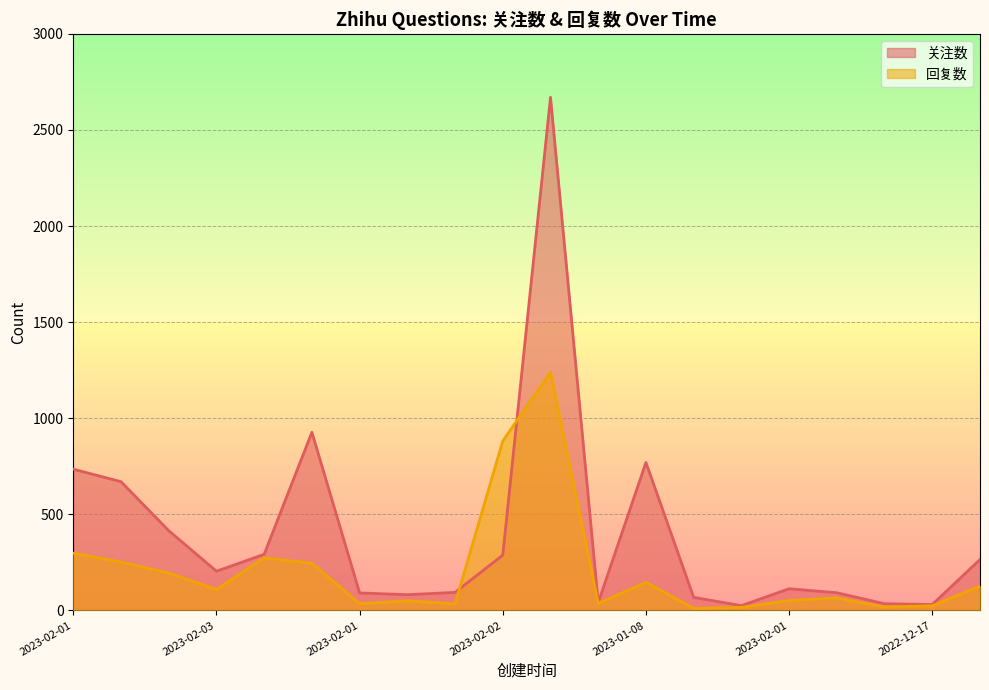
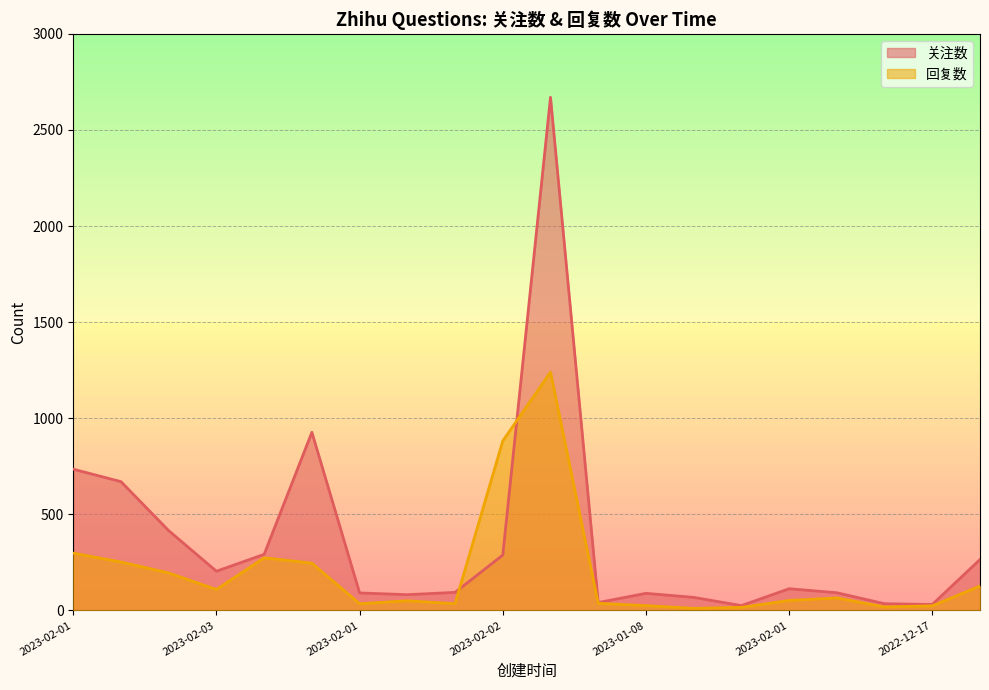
  {
    "关注数": {
      "2023-02-02": 290,
-     "2023-01-08": 770
+     "2023-01-08": 90
    },
    "回复数": {
      "2023-02-02": 880,
-     "2023-01-08": 150
+     "2023-01-08": 30
    }
  }
